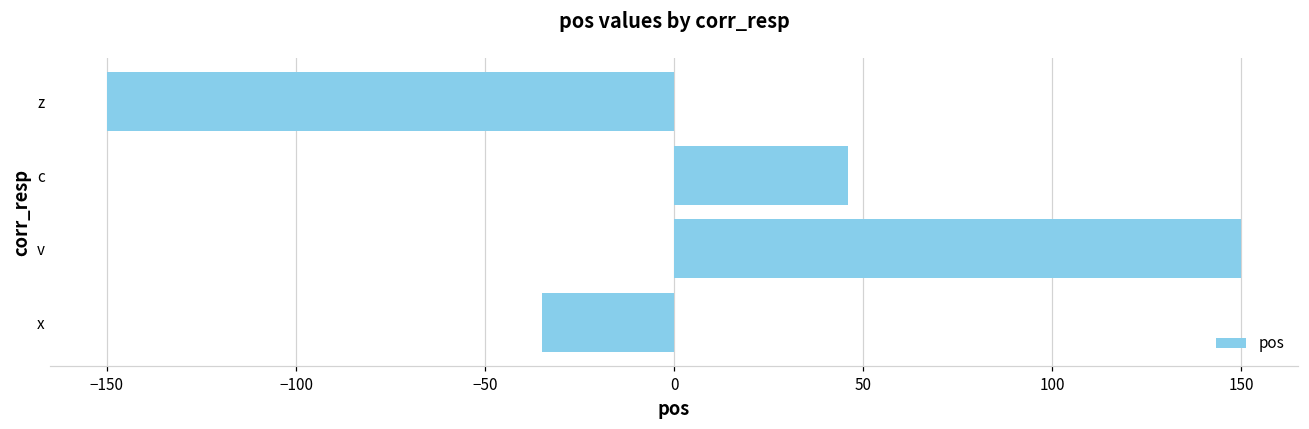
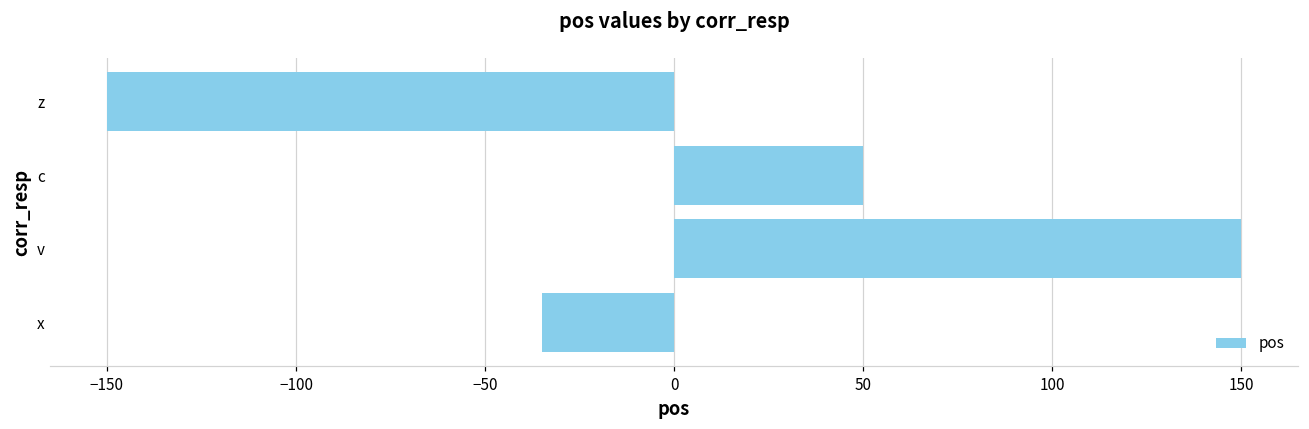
  {
    "z": -150,
-   "c": 46,
+   "c": 50,
    "v": 150,
    "x": -35
  }
